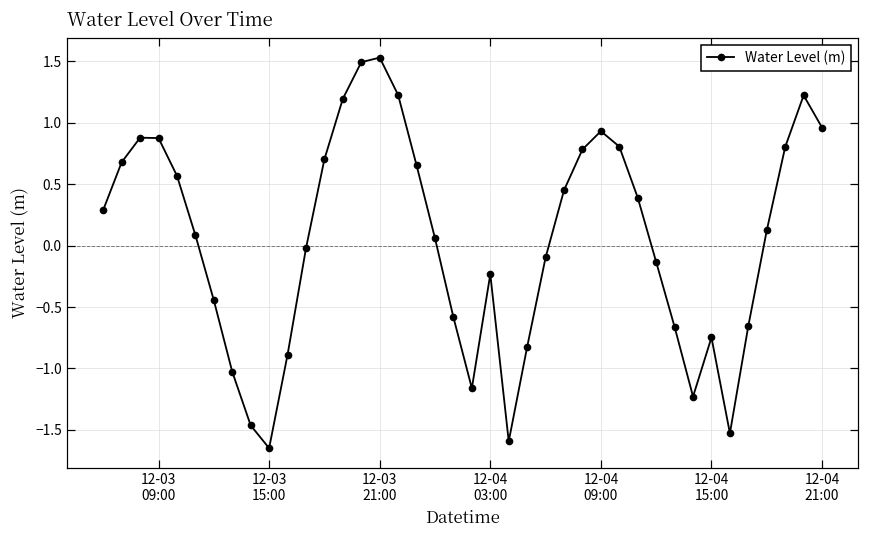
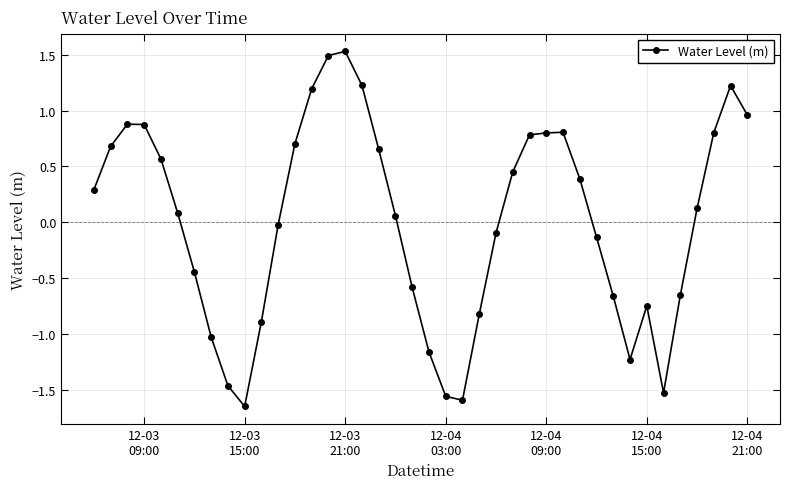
  {
    "12-03 09:00": 0.88,
    "12-03 15:00": -1.65,
    "12-03 21:00": 1.53,
-   "12-04 03:00": -0.23,
-   "12-04 09:00": 0.93,
+   "12-04 03:00": -1.56,
+   "12-04 09:00": 0.80,
    "12-04 15:00": -0.75,
    "12-04 21:00": 0.96
  }
